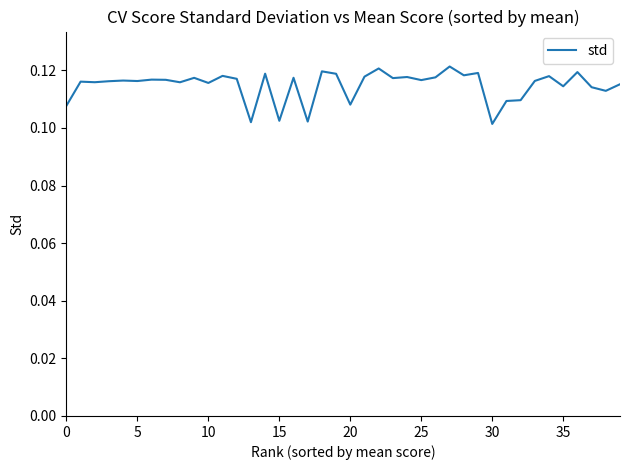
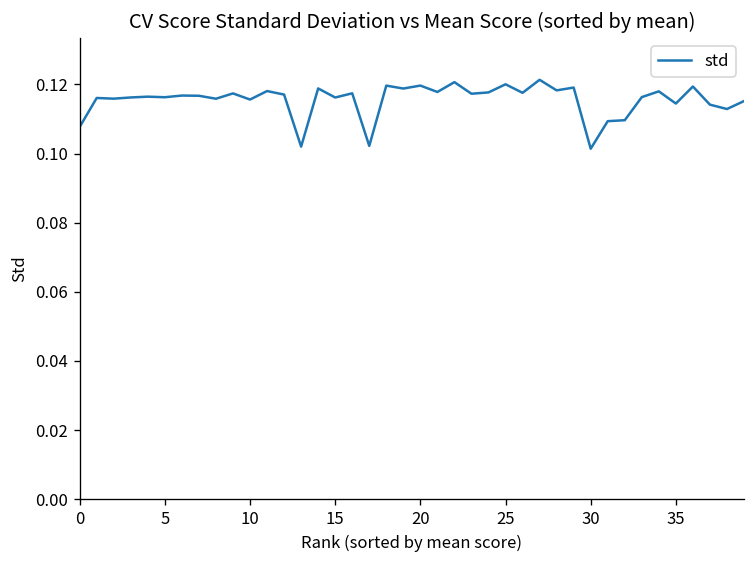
  {
    "0": 0.108,
    "5": 0.116,
    "10": 0.116,
-   "15": 0.102,
-   "20": 0.108,
-   "25": 0.117,
+   "15": 0.116,
+   "20": 0.120,
+   "25": 0.120,
    "30": 0.101,
    "35": 0.114
  }
